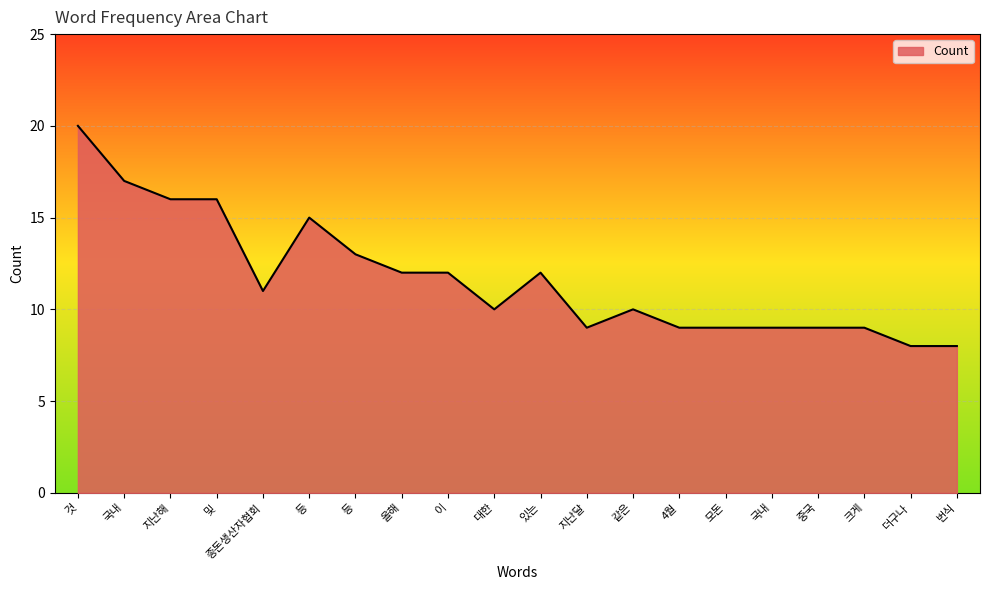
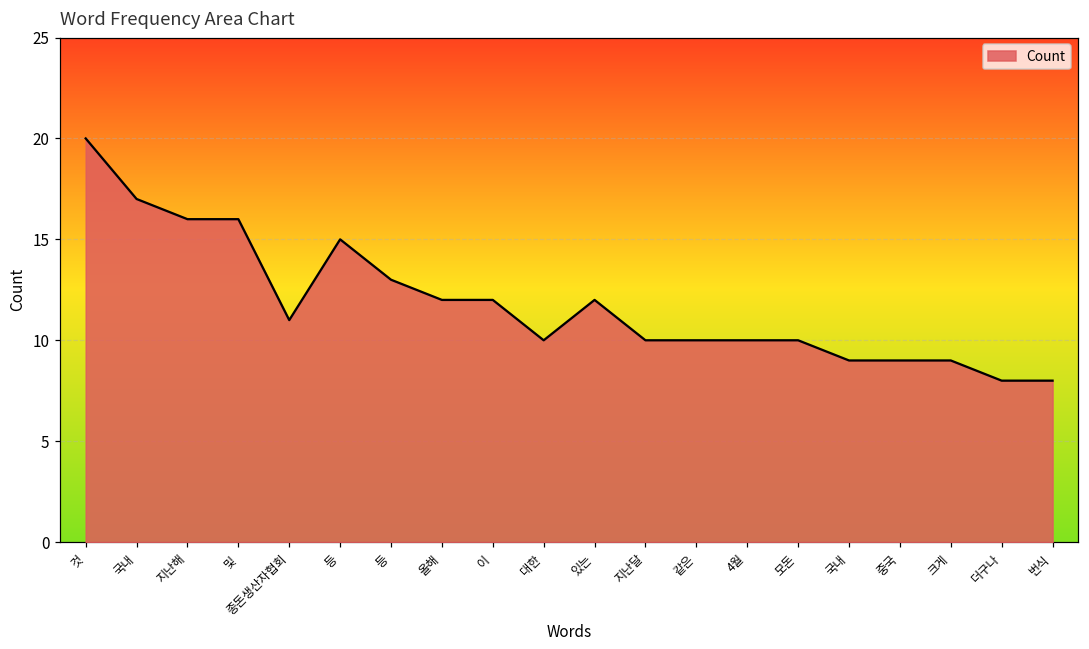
  {
    "것": 20,
    "지난해": 16,
    "및": 16,
    "종돈생산자협회": 11,
    "올해": 12,
    "이": 12,
    "대한": 10,
    "있는": 12,
-   "지난달": 9,
+   "지난달": 10,
    "같은": 10,
-   "4월": 9,
-   "모돈": 9,
+   "4월": 10,
+   "모돈": 10,
    "중국": 9,
    "크게": 9,
    "더구나": 8,
    "번식": 8
  }
